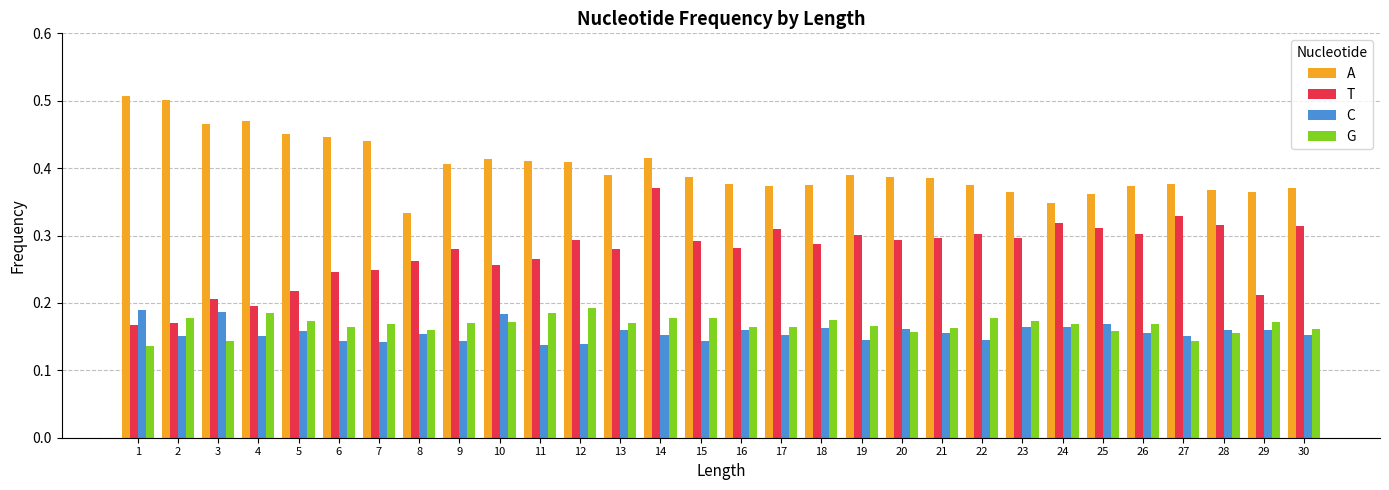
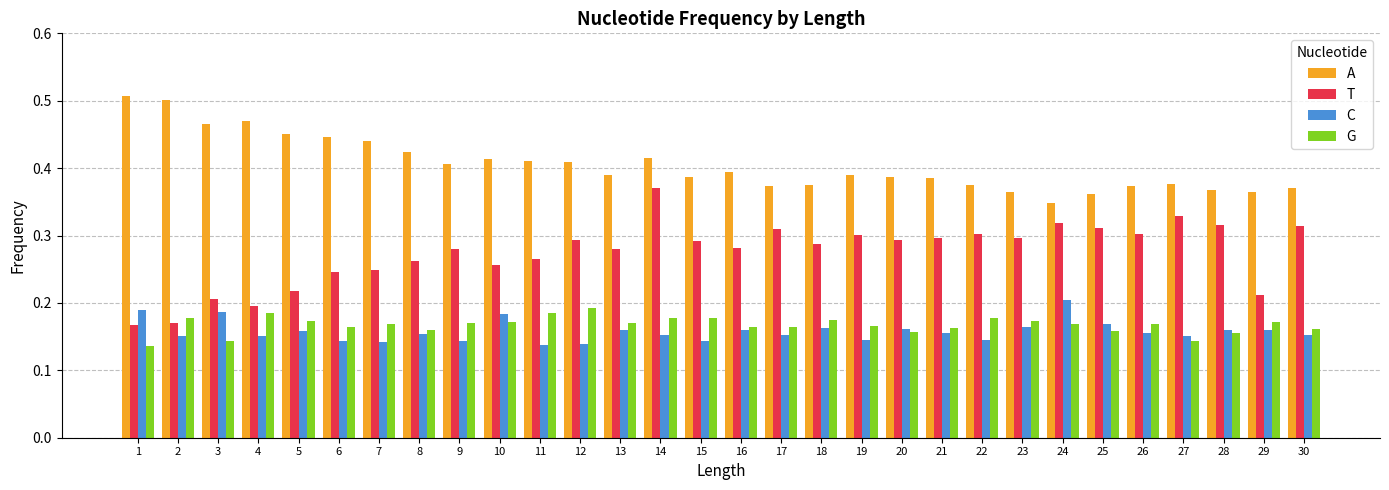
  {
    "A": {
      "1": 0.51,
      "2": 0.50,
      "3": 0.46,
      "4": 0.47,
      "5": 0.45,
      "6": 0.45,
      "7": 0.44,
-     "8": 0.33,
+     "8": 0.42,
      "9": 0.41,
      "10": 0.41,
      "11": 0.41,
      "12": 0.41,
      "13": 0.39,
      "14": 0.42,
      "15": 0.39,
-     "16": 0.38,
+     "16": 0.39,
      "17": 0.37,
      "18": 0.37,
      "19": 0.39,
      "20": 0.39,
      "21": 0.39,
      "22": 0.37,
      "23": 0.37,
      "24": 0.35,
      "25": 0.36,
      "26": 0.37,
      "27": 0.38,
      "28": 0.37,
      "29": 0.36,
      "30": 0.37
    },
    "T": {
      "1": 0.17,
      "2": 0.17,
      "3": 0.21,
      "4": 0.20,
      "5": 0.22,
      "6": 0.25,
      "7": 0.25,
      "8": 0.26,
      "9": 0.28,
      "10": 0.26,
      "11": 0.27,
      "12": 0.29,
      "13": 0.28,
      "14": 0.37,
      "15": 0.29,
      "16": 0.28,
      "17": 0.31,
      "18": 0.29,
      "19": 0.30,
      "20": 0.29,
      "21": 0.30,
      "22": 0.30,
      "23": 0.30,
      "24": 0.32,
      "25": 0.31,
      "26": 0.30,
      "27": 0.33,
      "28": 0.32,
      "29": 0.21,
      "30": 0.31
    },
    "C": {
      "1": 0.19,
      "2": 0.15,
      "3": 0.19,
      "4": 0.15,
      "5": 0.16,
      "6": 0.14,
      "7": 0.14,
      "8": 0.15,
      "9": 0.14,
      "10": 0.18,
      "11": 0.14,
      "12": 0.14,
      "13": 0.16,
      "14": 0.15,
      "15": 0.14,
      "16": 0.16,
      "17": 0.15,
      "18": 0.16,
      "19": 0.14,
      "20": 0.16,
      "21": 0.15,
      "22": 0.15,
      "23": 0.16,
-     "24": 0.16,
+     "24": 0.20,
      "25": 0.17,
      "26": 0.15,
      "27": 0.15,
      "28": 0.16,
      "29": 0.16,
      "30": 0.15
    },
    "G": {
      "1": 0.14,
      "2": 0.18,
      "3": 0.14,
      "4": 0.18,
      "5": 0.17,
      "6": 0.16,
      "7": 0.17,
      "8": 0.16,
      "9": 0.17,
      "10": 0.17,
      "11": 0.19,
      "12": 0.19,
      "13": 0.17,
      "14": 0.18,
      "15": 0.18,
      "16": 0.16,
      "17": 0.16,
      "18": 0.18,
      "19": 0.17,
      "20": 0.16,
      "21": 0.16,
      "22": 0.18,
      "23": 0.17,
      "24": 0.17,
      "25": 0.16,
      "26": 0.17,
      "27": 0.14,
      "28": 0.16,
      "29": 0.17,
      "30": 0.16
    }
  }
